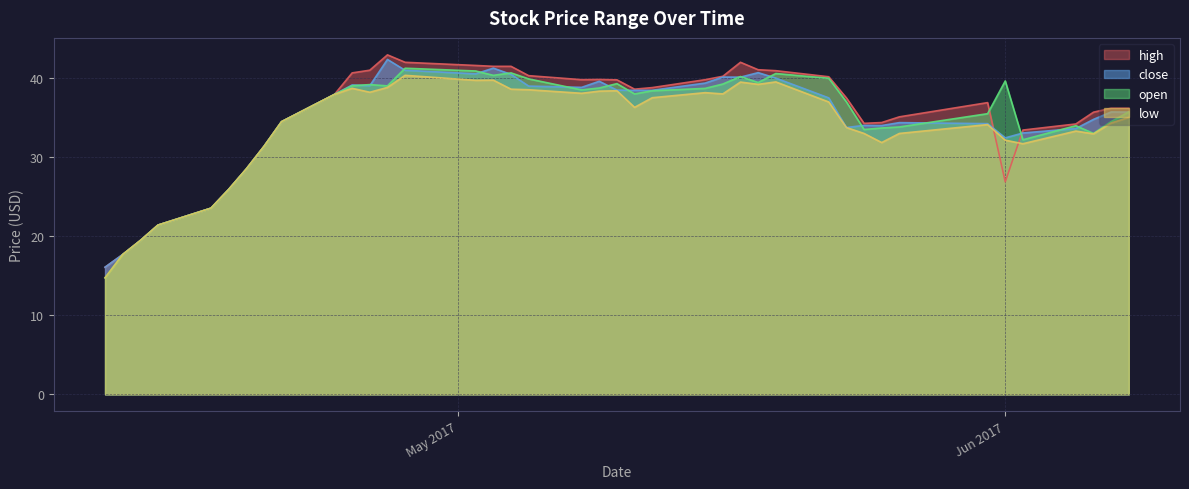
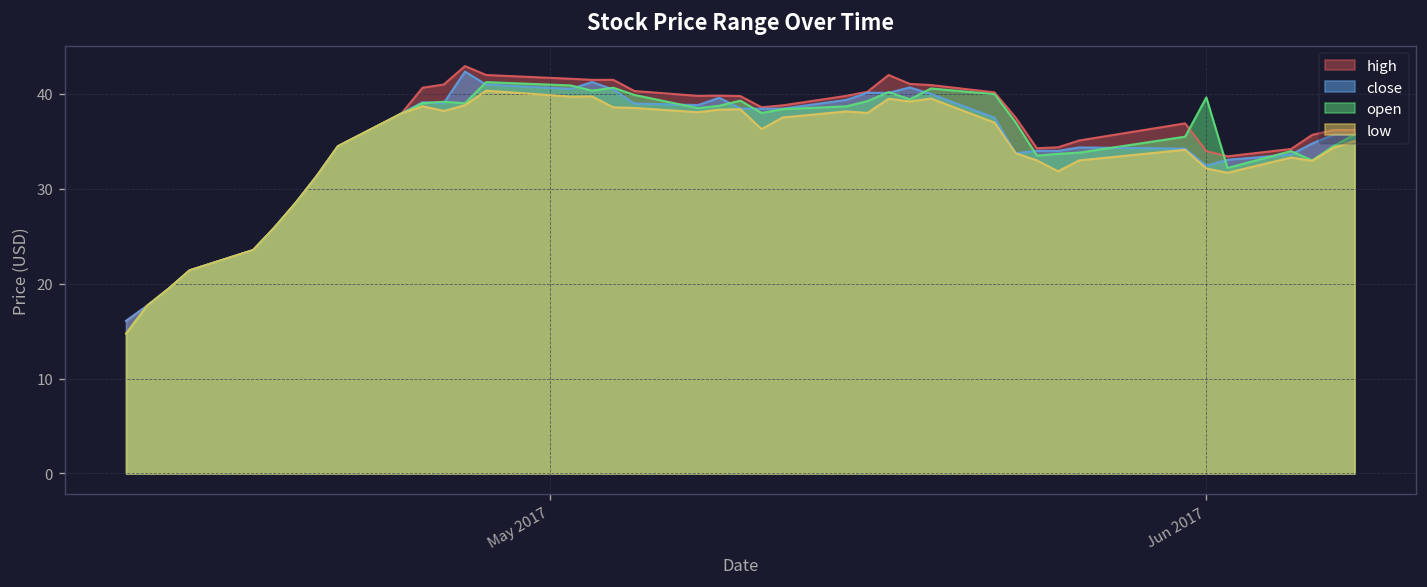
  {
    "high": {
-     "Jun 2017": 27
+     "Jun 2017": 34
    },
    "open": {
      "Jun 2017": 40
    }
  }
